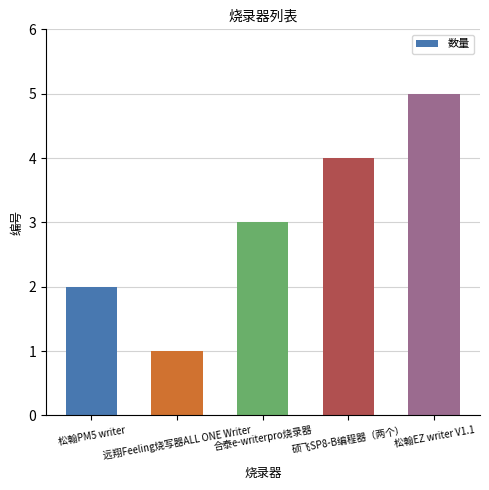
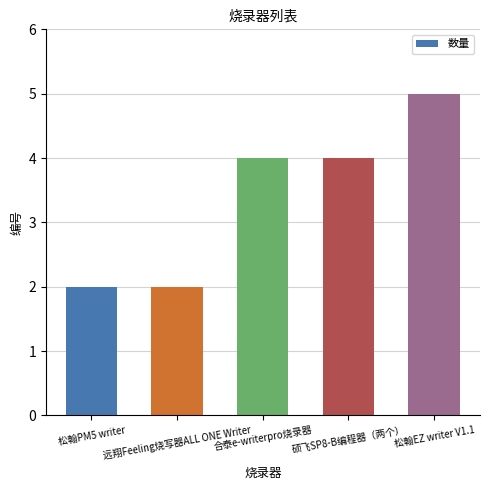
  {
    "松翰PM5 writer": 2,
-   "远翔Feeling烧写器ALL ONE Writer": 1,
-   "合泰e-writerpro烧录器": 3,
+   "远翔Feeling烧写器ALL ONE Writer": 2,
+   "合泰e-writerpro烧录器": 4,
    "硕飞SP8-B编程器（两个）": 4,
    "松翰EZ writer V1.1": 5
  }
